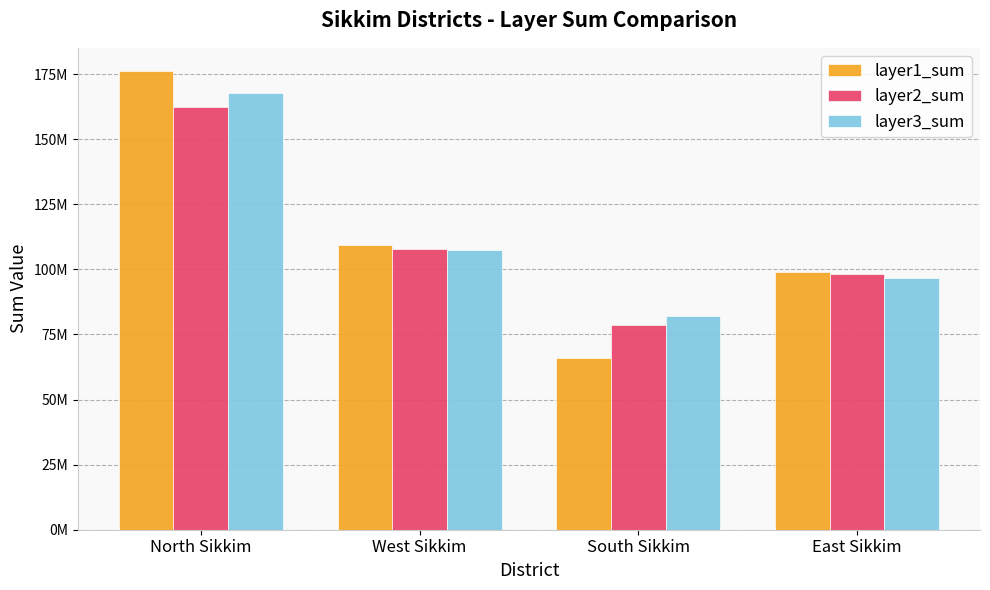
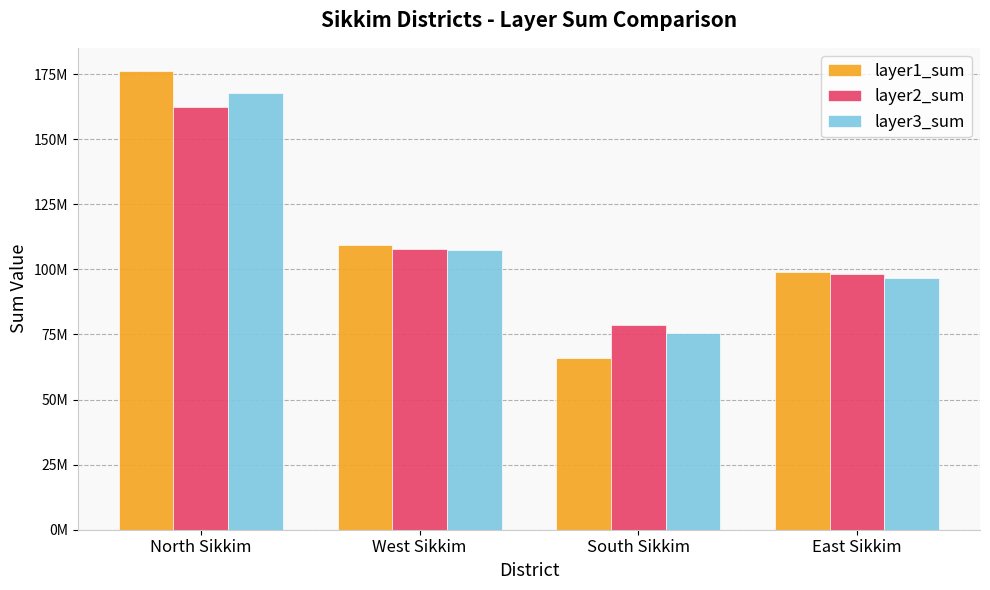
  {
    "layer1_sum": {
      "North Sikkim": 176000000,
      "West Sikkim": 110000000,
      "South Sikkim": 66000000,
      "East Sikkim": 99000000
    },
    "layer2_sum": {
      "North Sikkim": 162000000,
      "West Sikkim": 108000000,
      "South Sikkim": 79000000,
      "East Sikkim": 98000000
    },
    "layer3_sum": {
      "North Sikkim": 168000000,
      "West Sikkim": 107000000,
-     "South Sikkim": 82000000,
+     "South Sikkim": 76000000,
      "East Sikkim": 97000000
    }
  }
